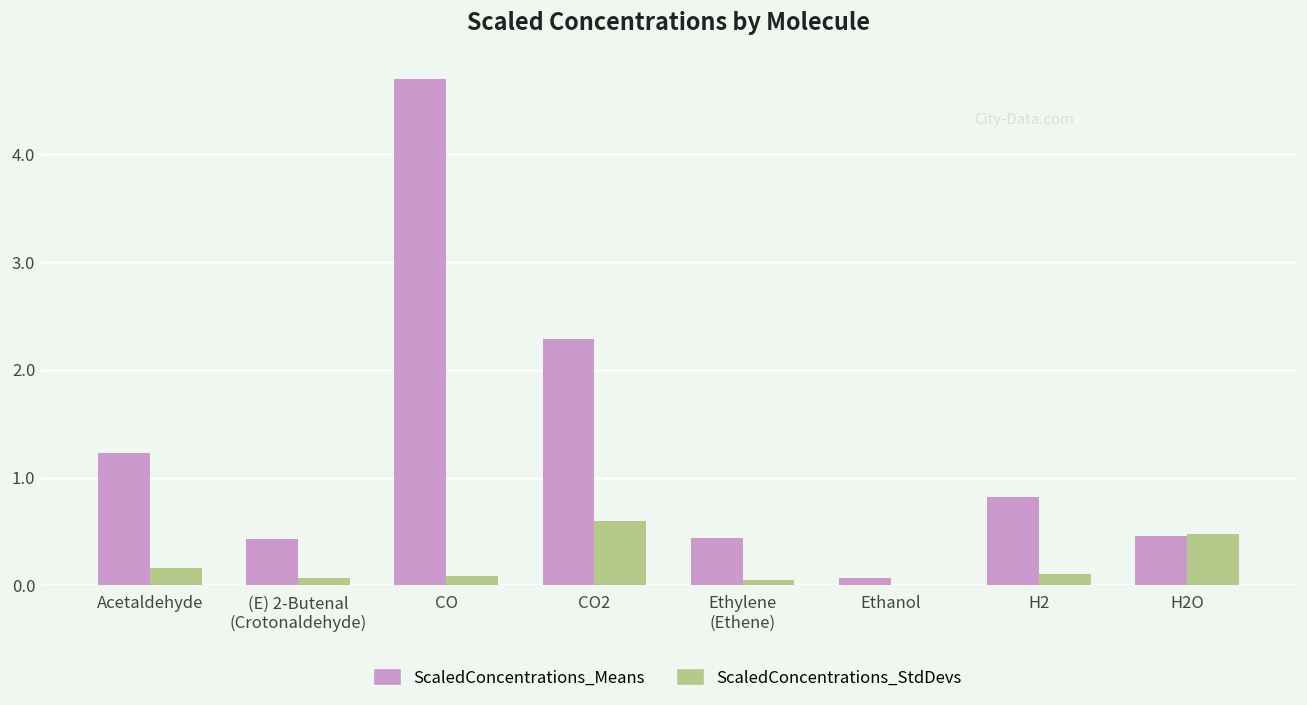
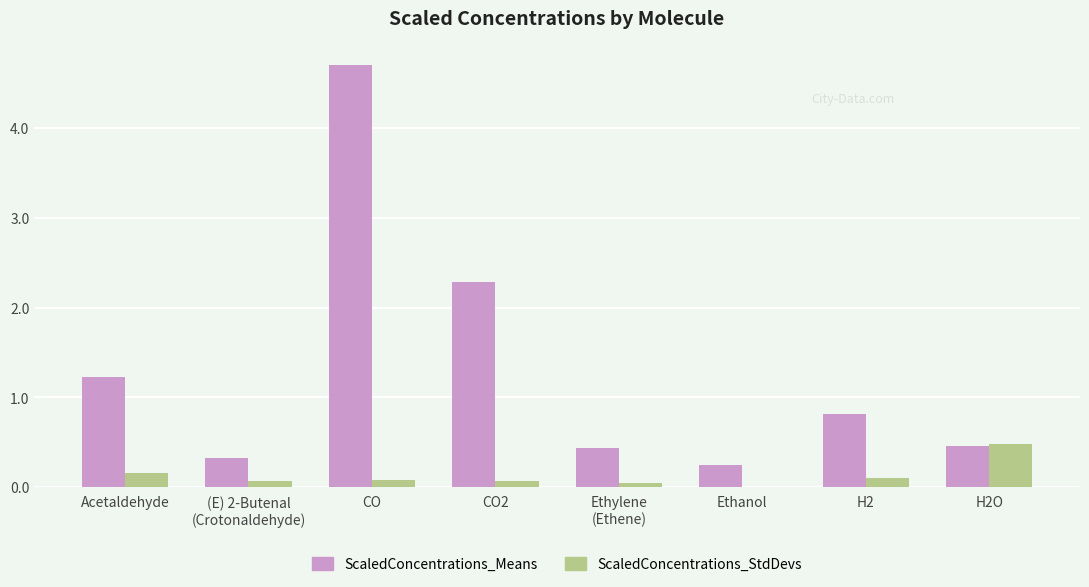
  {
    "ScaledConcentrations_Means": {
      "Acetaldehyde": 1.2,
-     "(E) 2-Butenal (Crotonaldehyde)": 0.4,
+     "(E) 2-Butenal (Crotonaldehyde)": 0.3,
      "CO": 4.7,
      "CO2": 2.3,
      "Ethylene (Ethene)": 0.4,
-     "Ethanol": 0.1,
+     "Ethanol": 0.2,
      "H2": 0.8,
      "H2O": 0.5
    },
    "ScaledConcentrations_StdDevs": {
      "Acetaldehyde": 0.2,
      "(E) 2-Butenal (Crotonaldehyde)": 0.1,
      "CO": 0.1,
-     "CO2": 0.6,
+     "CO2": 0.1,
      "Ethylene (Ethene)": 0.0,
      "H2": 0.1,
      "H2O": 0.5
    }
  }
